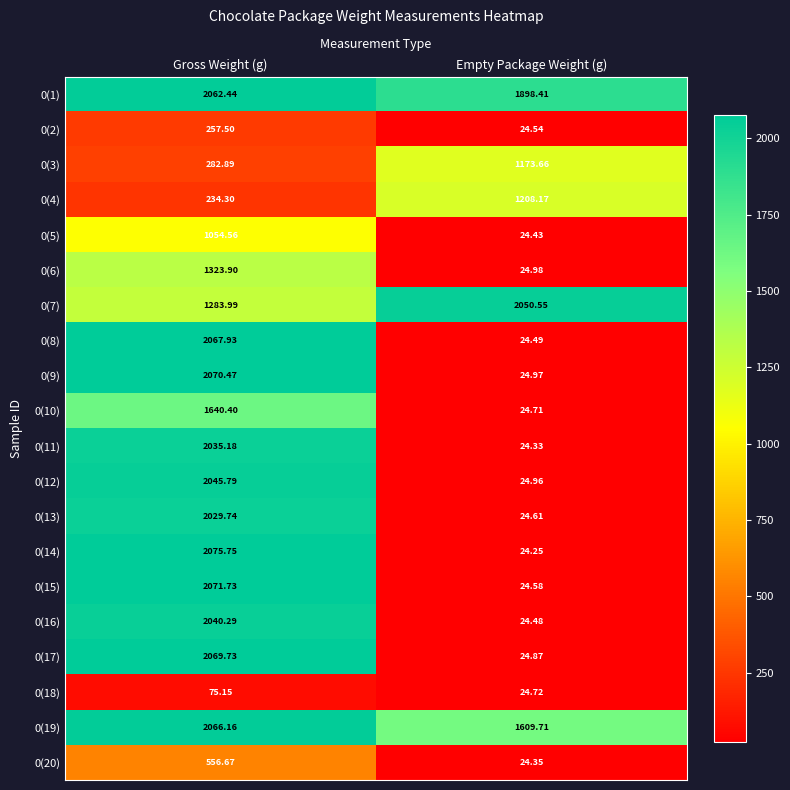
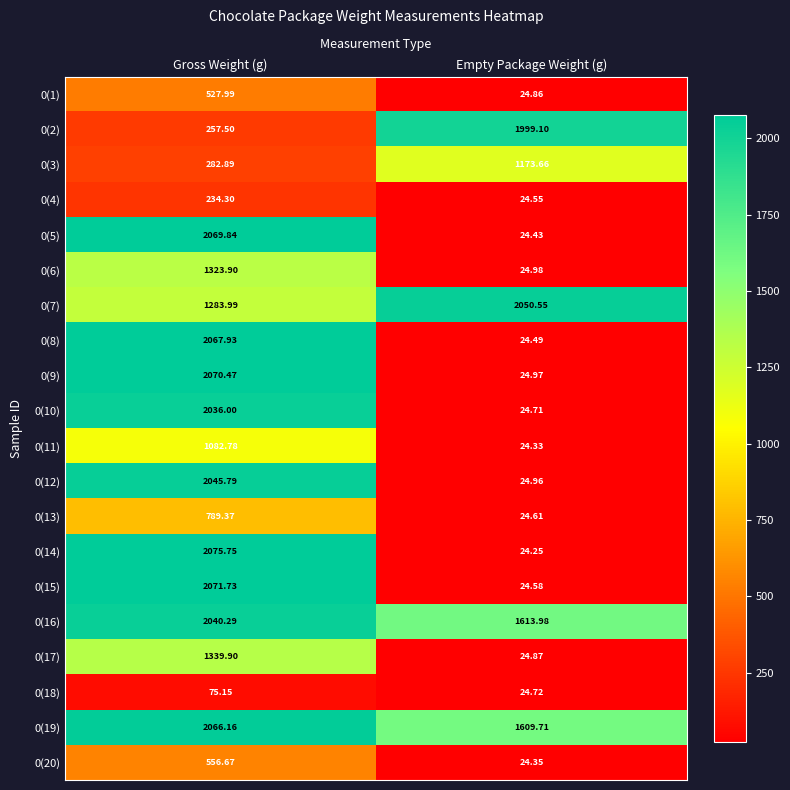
  {
    "0(1)": {
-     "Gross Weight (g)": 2062.44,
-     "Empty Package Weight (g)": 1898.41
+     "Gross Weight (g)": 527.99,
+     "Empty Package Weight (g)": 24.86
    },
    "0(2)": {
      "Gross Weight (g)": 257.50,
-     "Empty Package Weight (g)": 24.54
+     "Empty Package Weight (g)": 1999.10
    },
    "0(3)": {
      "Gross Weight (g)": 282.89,
      "Empty Package Weight (g)": 1173.66
    },
    "0(4)": {
      "Gross Weight (g)": 234.30,
-     "Empty Package Weight (g)": 1208.17
+     "Empty Package Weight (g)": 24.55
    },
    "0(5)": {
-     "Gross Weight (g)": 1054.56,
+     "Gross Weight (g)": 2069.84,
      "Empty Package Weight (g)": 24.43
    },
    "0(6)": {
      "Gross Weight (g)": 1323.90,
      "Empty Package Weight (g)": 24.98
    },
    "0(7)": {
      "Gross Weight (g)": 1283.99,
      "Empty Package Weight (g)": 2050.55
    },
    "0(8)": {
      "Gross Weight (g)": 2067.93,
      "Empty Package Weight (g)": 24.49
    },
    "0(9)": {
      "Gross Weight (g)": 2070.47,
      "Empty Package Weight (g)": 24.97
    },
    "0(10)": {
-     "Gross Weight (g)": 1640.40,
+     "Gross Weight (g)": 2036.00,
      "Empty Package Weight (g)": 24.71
    },
    "0(11)": {
-     "Gross Weight (g)": 2035.18,
+     "Gross Weight (g)": 1082.78,
      "Empty Package Weight (g)": 24.33
    },
    "0(12)": {
      "Gross Weight (g)": 2045.79,
      "Empty Package Weight (g)": 24.96
    },
    "0(13)": {
-     "Gross Weight (g)": 2029.74,
+     "Gross Weight (g)": 789.37,
      "Empty Package Weight (g)": 24.61
    },
    "0(14)": {
      "Gross Weight (g)": 2075.75,
      "Empty Package Weight (g)": 24.25
    },
    "0(15)": {
      "Gross Weight (g)": 2071.73,
      "Empty Package Weight (g)": 24.58
    },
    "0(16)": {
      "Gross Weight (g)": 2040.29,
-     "Empty Package Weight (g)": 24.48
+     "Empty Package Weight (g)": 1613.98
    },
    "0(17)": {
-     "Gross Weight (g)": 2069.73,
+     "Gross Weight (g)": 1339.90,
      "Empty Package Weight (g)": 24.87
    },
    "0(18)": {
      "Gross Weight (g)": 75.15,
      "Empty Package Weight (g)": 24.72
    },
    "0(19)": {
      "Gross Weight (g)": 2066.16,
      "Empty Package Weight (g)": 1609.71
    },
    "0(20)": {
      "Gross Weight (g)": 556.67,
      "Empty Package Weight (g)": 24.35
    }
  }
